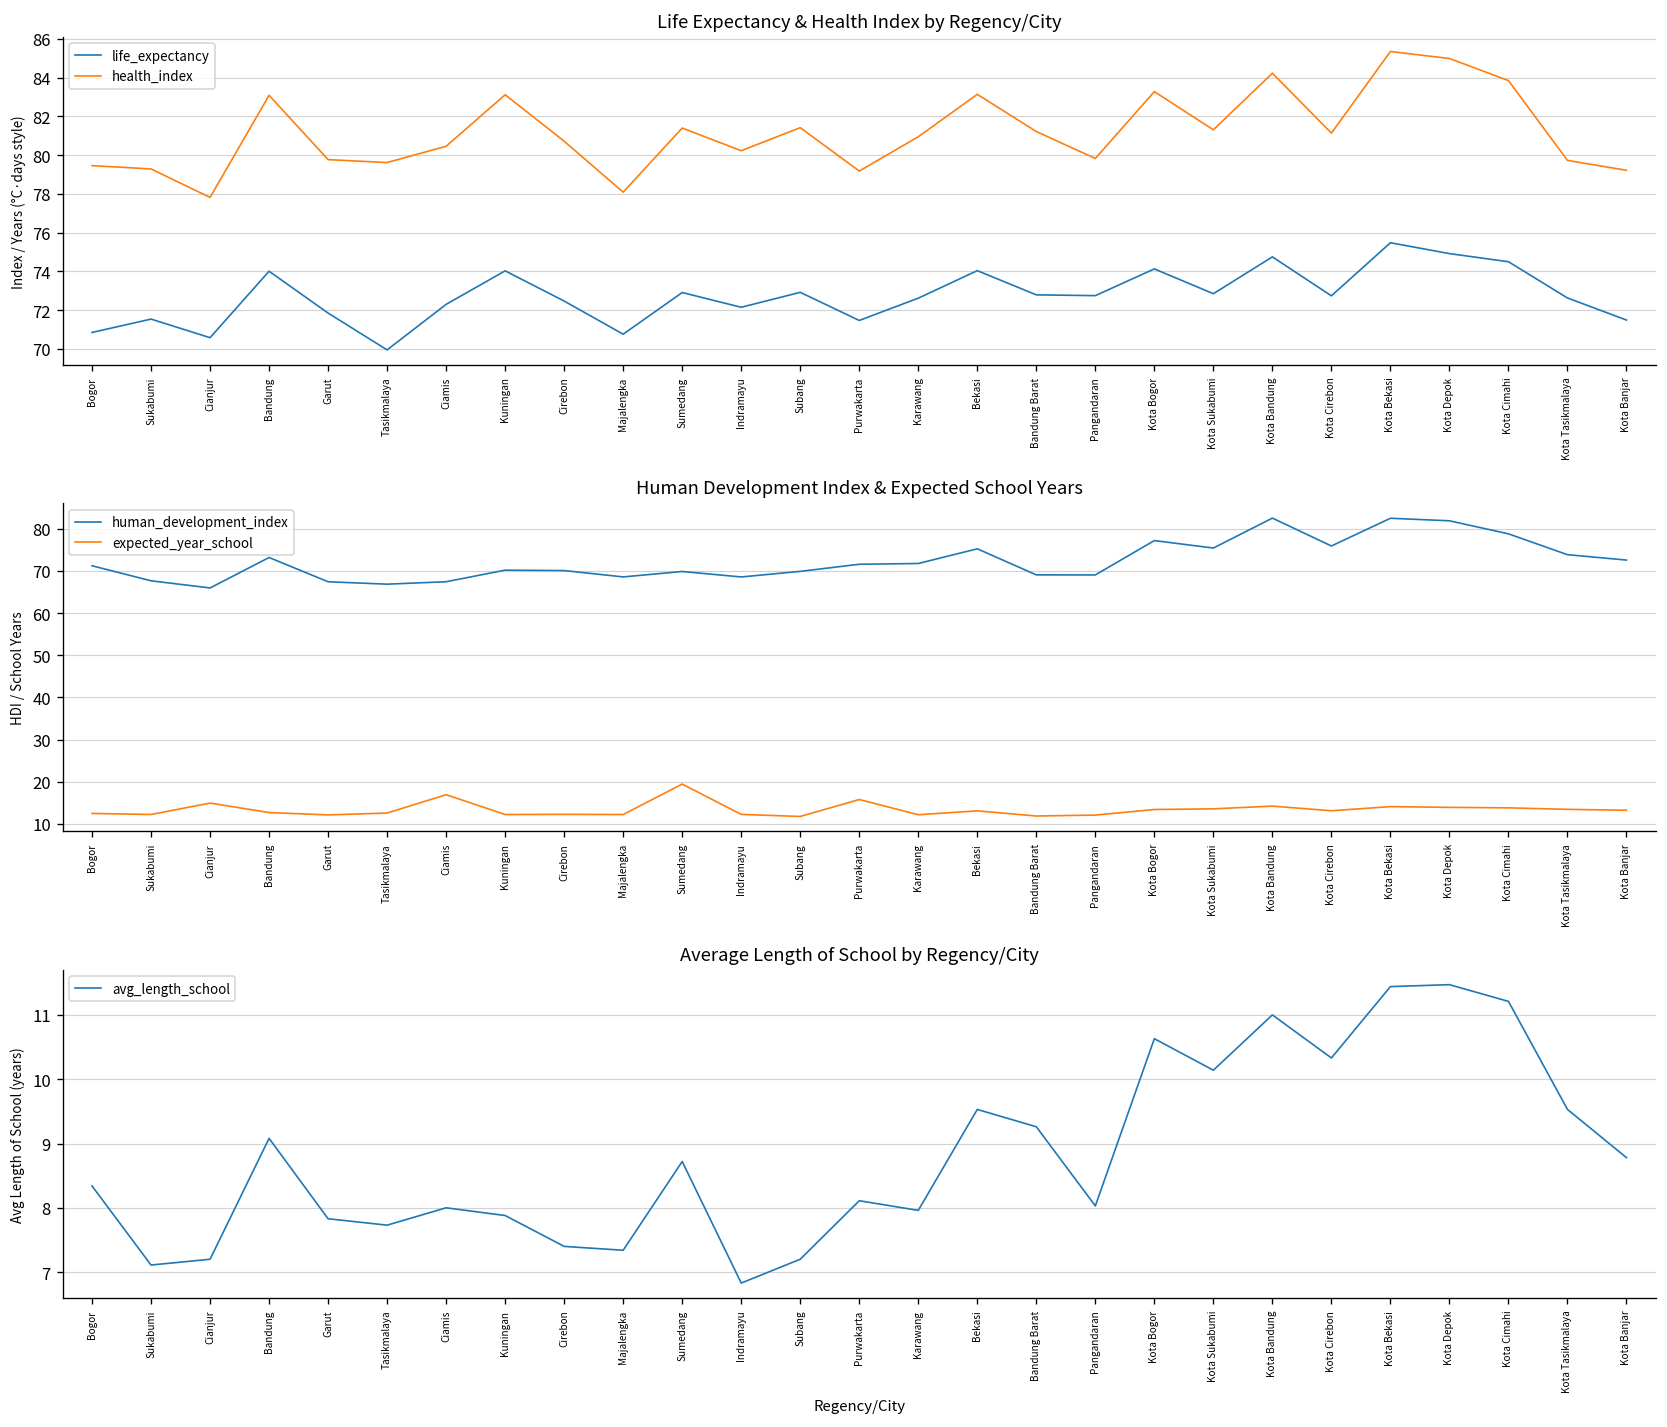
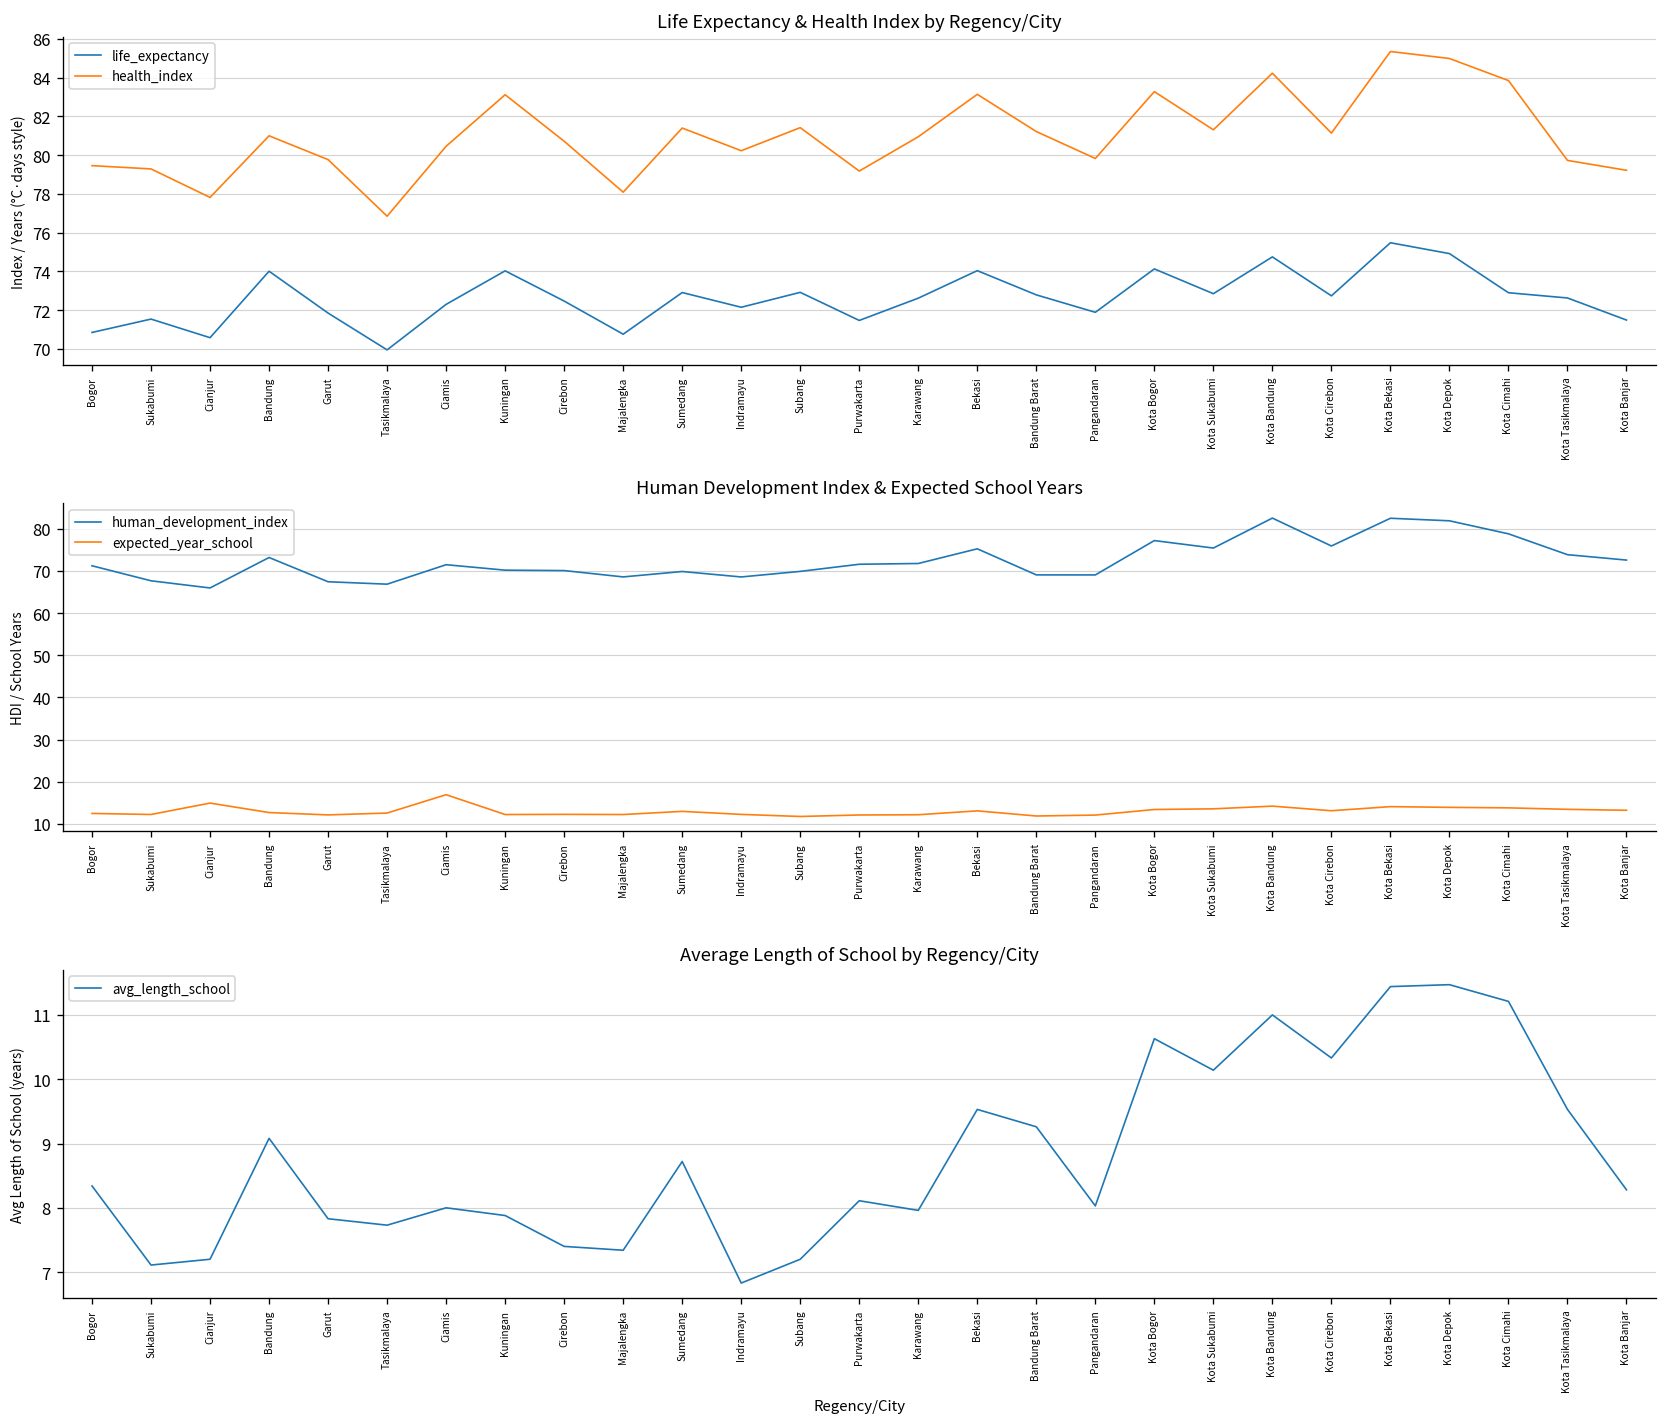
  {
    "Life Expectancy & Health Index by Regency/City": {
      "life_expectancy": {
        "Bogor": 70.9,
        "Sukabumi": 71.5,
        "Cianjur": 70.6,
        "Bandung": 74.0,
        "Garut": 71.9,
        "Tasikmalaya": 70.0,
        "Ciamis": 72.3,
        "Kuningan": 74.0,
        "Cirebon": 72.5,
        "Majalengka": 70.8,
        "Sumedang": 72.9,
        "Indramayu": 72.2,
        "Subang": 72.9,
        "Purwakarta": 71.5,
        "Karawang": 72.6,
        "Bekasi": 74.0,
        "Bandung Barat": 72.8,
-       "Pangandaran": 72.8,
+       "Pangandaran": 71.9,
        "Kota Bogor": 74.1,
        "Kota Sukabumi": 72.9,
        "Kota Bandung": 74.8,
        "Kota Cirebon": 72.7,
        "Kota Bekasi": 75.5,
        "Kota Depok": 74.9,
-       "Kota Cimahi": 74.5,
+       "Kota Cimahi": 72.9,
        "Kota Tasikmalaya": 72.6,
        "Kota Banjar": 71.5
      },
      "health_index": {
        "Bogor": 79.5,
        "Sukabumi": 79.3,
        "Cianjur": 77.8,
-       "Bandung": 83.1,
+       "Bandung": 81.0,
        "Garut": 79.8,
-       "Tasikmalaya": 79.6,
+       "Tasikmalaya": 76.9,
        "Ciamis": 80.5,
        "Kuningan": 83.1,
        "Cirebon": 80.7,
        "Majalengka": 78.1,
        "Sumedang": 81.4,
        "Indramayu": 80.2,
        "Subang": 81.4,
        "Purwakarta": 79.2,
        "Karawang": 81.0,
        "Bekasi": 83.1,
        "Bandung Barat": 81.2,
        "Pangandaran": 79.8,
        "Kota Bogor": 83.3,
        "Kota Sukabumi": 81.3,
        "Kota Bandung": 84.2,
        "Kota Cirebon": 81.1,
        "Kota Bekasi": 85.4,
        "Kota Depok": 85.0,
        "Kota Cimahi": 83.9,
        "Kota Tasikmalaya": 79.7,
        "Kota Banjar": 79.2
      }
    },
    "Human Development Index & Expected School Years": {
      "human_development_index": {
        "Bogor": 71,
        "Sukabumi": 68,
        "Cianjur": 66,
        "Bandung": 73,
        "Garut": 67,
        "Tasikmalaya": 67,
-       "Ciamis": 67,
+       "Ciamis": 71,
        "Kuningan": 70,
        "Cirebon": 70,
        "Majalengka": 69,
        "Sumedang": 70,
        "Indramayu": 69,
        "Subang": 70,
        "Purwakarta": 72,
        "Karawang": 72,
        "Bekasi": 75,
        "Bandung Barat": 69,
        "Pangandaran": 69,
        "Kota Bogor": 77,
        "Kota Sukabumi": 75,
        "Kota Bandung": 83,
        "Kota Cirebon": 76,
        "Kota Bekasi": 82,
        "Kota Depok": 82,
        "Kota Cimahi": 79,
        "Kota Tasikmalaya": 74,
        "Kota Banjar": 73
      },
      "expected_year_school": {
        "Bogor": 13,
        "Sukabumi": 12,
        "Cianjur": 15,
        "Bandung": 13,
        "Garut": 12,
        "Tasikmalaya": 13,
        "Ciamis": 17,
        "Kuningan": 12,
        "Cirebon": 12,
        "Majalengka": 12,
-       "Sumedang": 19,
+       "Sumedang": 13,
        "Indramayu": 12,
        "Subang": 12,
-       "Purwakarta": 16,
+       "Purwakarta": 12,
        "Karawang": 12,
        "Bekasi": 13,
        "Bandung Barat": 12,
        "Pangandaran": 12,
        "Kota Bogor": 13,
        "Kota Sukabumi": 14,
        "Kota Bandung": 14,
        "Kota Cirebon": 13,
        "Kota Bekasi": 14,
        "Kota Depok": 14,
        "Kota Cimahi": 14,
        "Kota Tasikmalaya": 13,
        "Kota Banjar": 13
      }
    },
    "Average Length of School by Regency/City": {
      "Bogor": 8.3,
      "Sukabumi": 7.1,
      "Cianjur": 7.2,
      "Bandung": 9.1,
      "Garut": 7.8,
      "Tasikmalaya": 7.7,
      "Ciamis": 8.0,
      "Kuningan": 7.9,
      "Cirebon": 7.4,
      "Majalengka": 7.3,
      "Sumedang": 8.7,
      "Indramayu": 6.8,
      "Subang": 7.2,
      "Purwakarta": 8.1,
      "Karawang": 8.0,
      "Bekasi": 9.5,
      "Bandung Barat": 9.3,
      "Pangandaran": 8.0,
      "Kota Bogor": 10.6,
      "Kota Sukabumi": 10.1,
      "Kota Bandung": 11.0,
      "Kota Cirebon": 10.3,
      "Kota Bekasi": 11.4,
      "Kota Depok": 11.5,
      "Kota Cimahi": 11.2,
      "Kota Tasikmalaya": 9.5,
-     "Kota Banjar": 8.8
+     "Kota Banjar": 8.3
    }
  }
